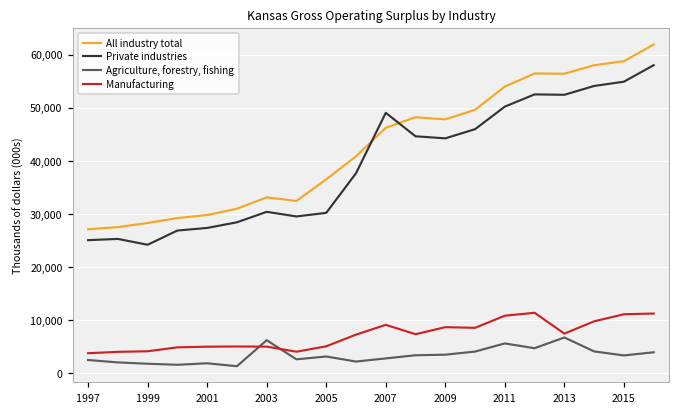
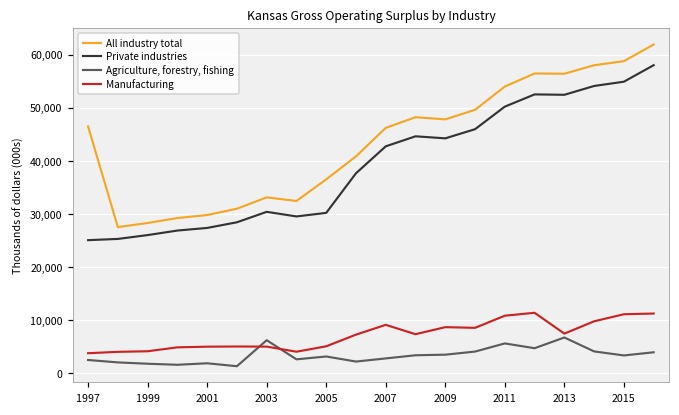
  {
    "All industry total": {
-     "1997": "27,000",
+     "1997": "47,000",
      "1999": "28,000",
      "2001": "30,000",
      "2003": "33,000",
      "2005": "37,000",
      "2007": "46,000",
      "2009": "48,000",
      "2011": "54,000",
      "2013": "56,000",
      "2015": "59,000"
    },
    "Private industries": {
      "1997": "25,000",
-     "1999": "24,000",
+     "1999": "26,000",
      "2001": "27,000",
      "2003": "30,000",
      "2005": "30,000",
-     "2007": "49,000",
+     "2007": "43,000",
      "2009": "44,000",
      "2011": "50,000",
      "2013": "52,000",
      "2015": "55,000"
    },
    "Agriculture, forestry, fishing": {
      "1997": "2,000",
      "1999": "2,000",
      "2001": "2,000",
      "2003": "6,000",
      "2005": "3,000",
      "2007": "3,000",
      "2009": "3,000",
      "2011": "6,000",
      "2013": "7,000",
      "2015": "3,000"
    },
    "Manufacturing": {
      "1997": "4,000",
      "1999": "4,000",
      "2001": "5,000",
      "2003": "5,000",
      "2005": "5,000",
      "2007": "9,000",
      "2009": "9,000",
      "2011": "11,000",
      "2013": "7,000",
      "2015": "11,000"
    }
  }
